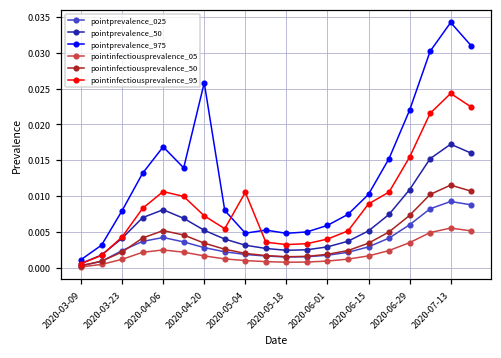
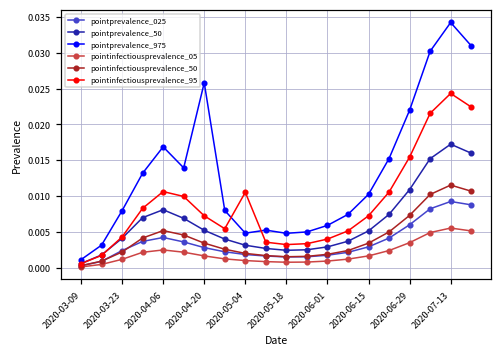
  {
    "pointprevalence_975": {
      "2020-03-09": 0.001,
      "2020-03-23": 0.008,
      "2020-04-06": 0.017,
      "2020-04-20": 0.026,
      "2020-05-04": 0.005,
      "2020-05-18": 0.005,
      "2020-06-01": 0.006,
      "2020-06-15": 0.010,
      "2020-06-29": 0.022,
      "2020-07-13": 0.034
    },
    "pointinfectiousprevalence_95": {
      "2020-04-06": 0.011,
      "2020-04-20": 0.007,
      "2020-05-04": 0.011,
      "2020-05-18": 0.003,
      "2020-06-01": 0.004,
-     "2020-06-15": 0.009,
+     "2020-06-15": 0.007,
      "2020-06-29": 0.015,
      "2020-07-13": 0.024
    }
  }
